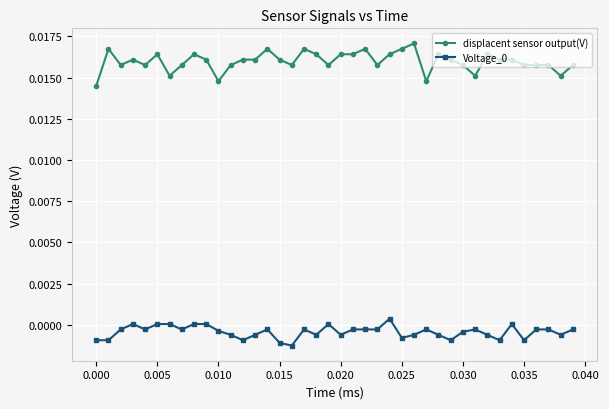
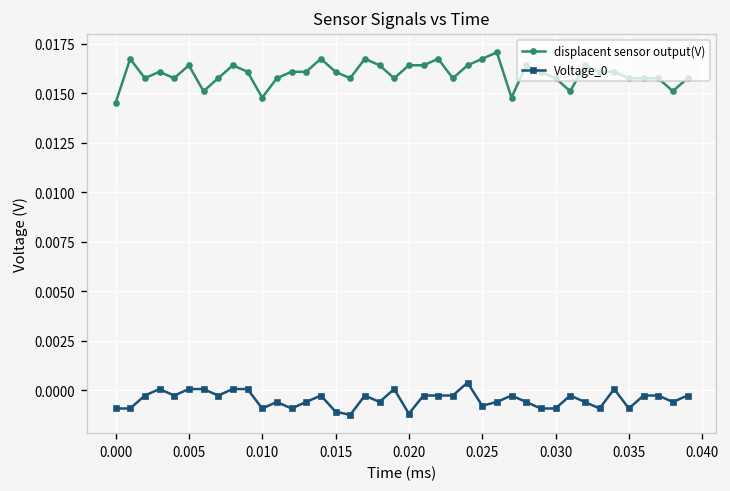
  {
    "displacent sensor output(V)": {
      "0.000": 0.0145,
      "0.005": 0.0164,
      "0.010": 0.0148,
      "0.015": 0.0161,
      "0.020": 0.0164,
      "0.025": 0.0167
    },
    "Voltage_0": {
      "0.000": -0.0009,
      "0.005": 0.0001,
-     "0.010": -0.0004,
+     "0.010": -0.0009,
      "0.015": -0.0011,
-     "0.020": -0.0006,
+     "0.020": -0.0012,
      "0.025": -0.0008,
-     "0.030": -0.0004,
+     "0.030": -0.0009,
      "0.035": -0.0009
    }
  }
